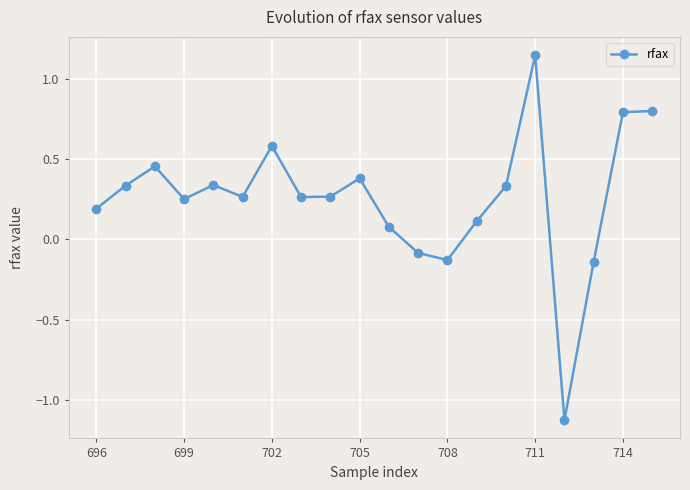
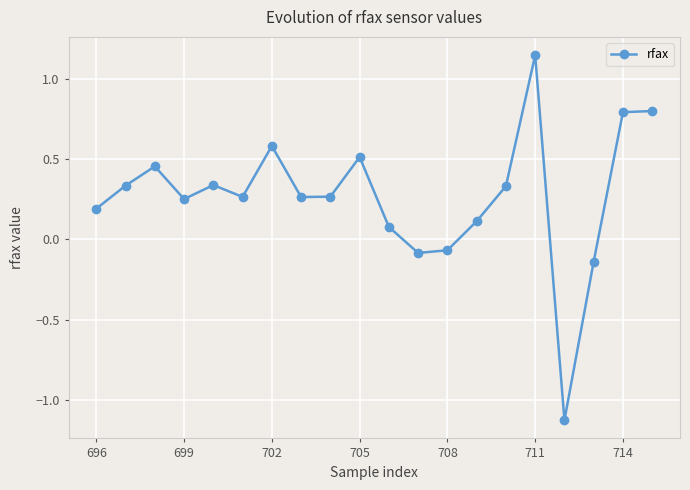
  {
    "696": 0.19,
    "699": 0.25,
    "702": 0.58,
-   "705": 0.38,
-   "708": -0.13,
+   "705": 0.51,
+   "708": -0.07,
    "711": 1.15,
    "714": 0.79
  }
